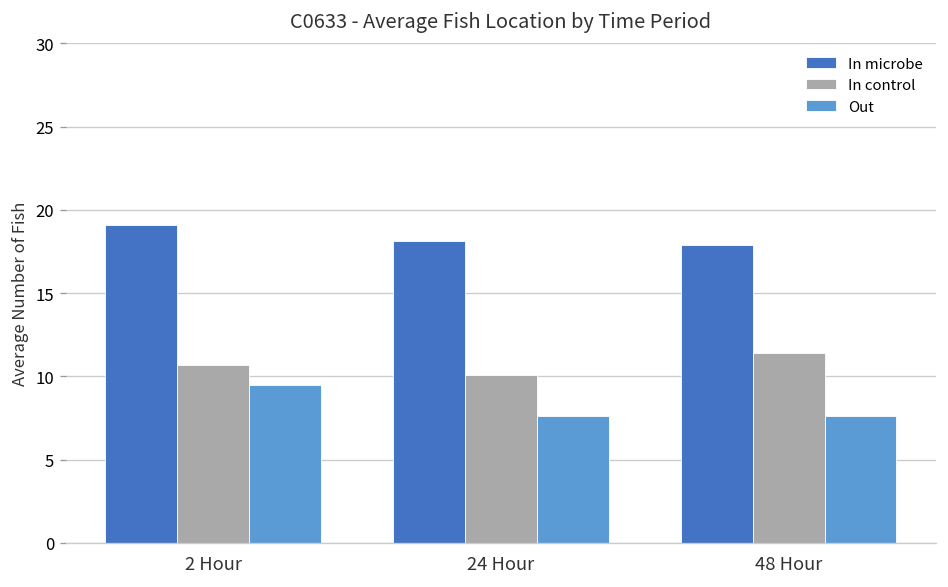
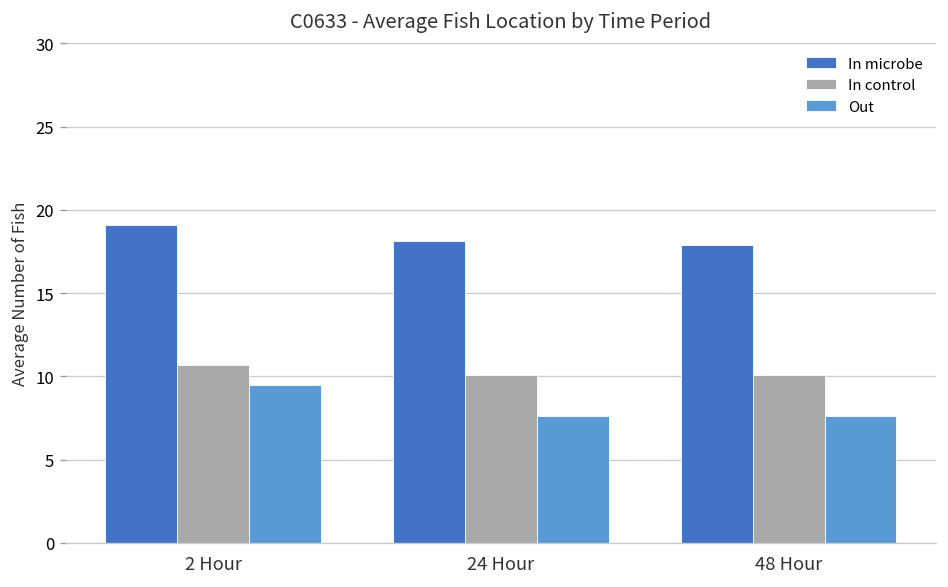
  {
    "In control": {
      "2 Hour": 10.7,
      "24 Hour": 10.1,
-     "48 Hour": 11.4
+     "48 Hour": 10.1
    }
  }
